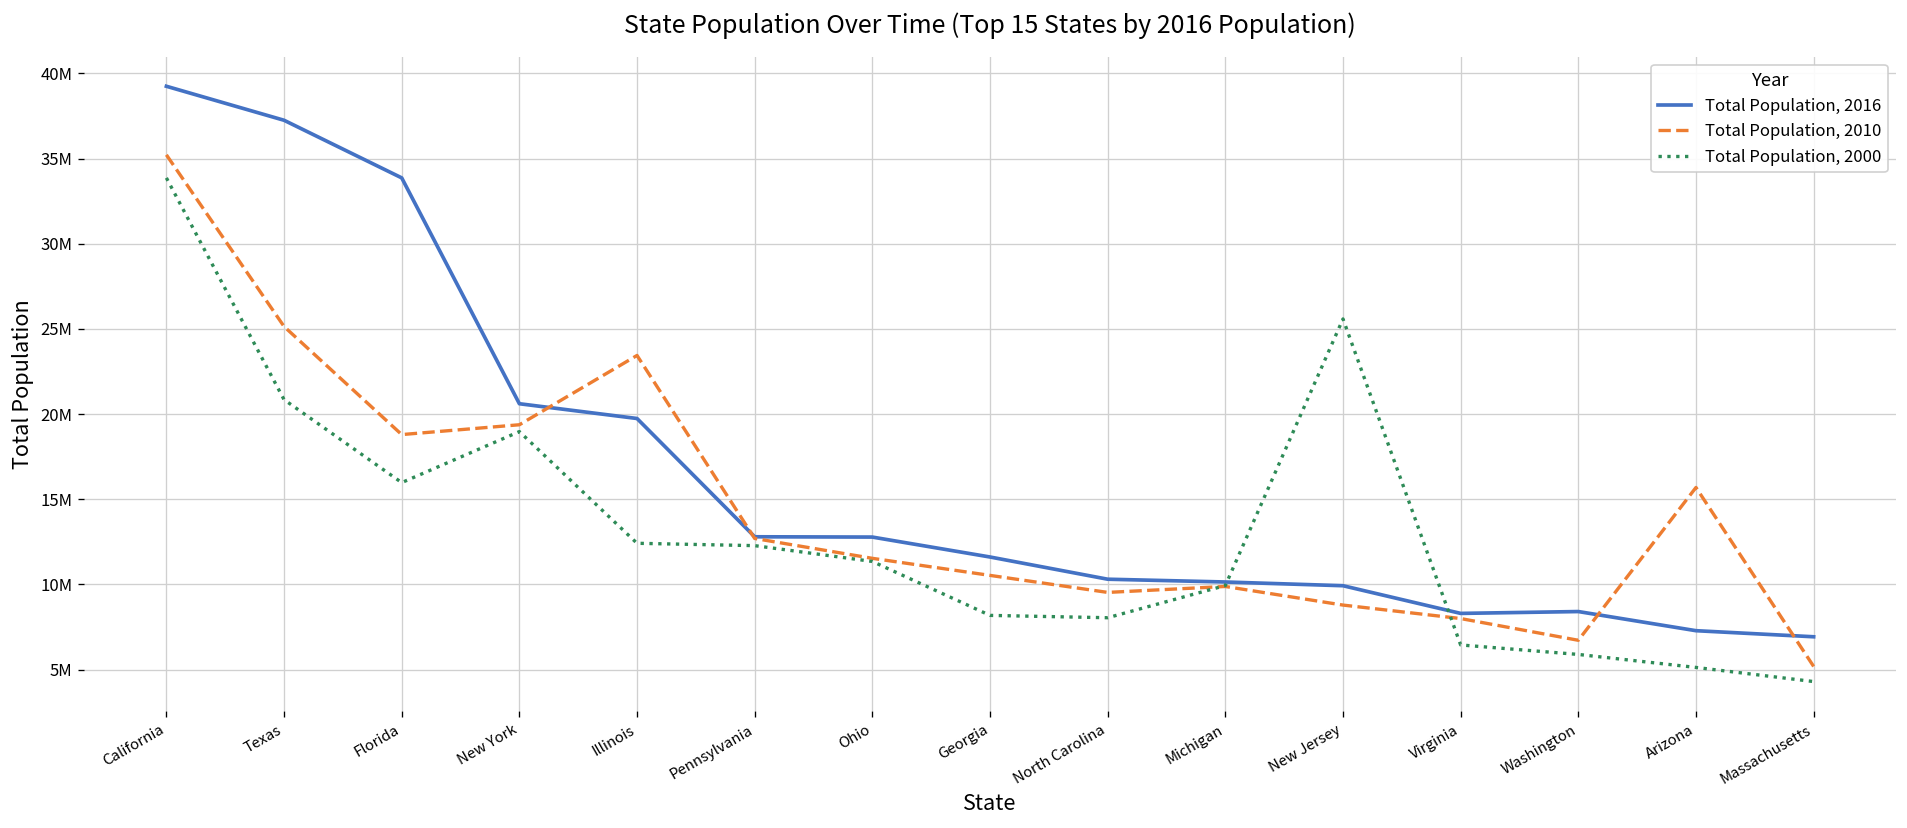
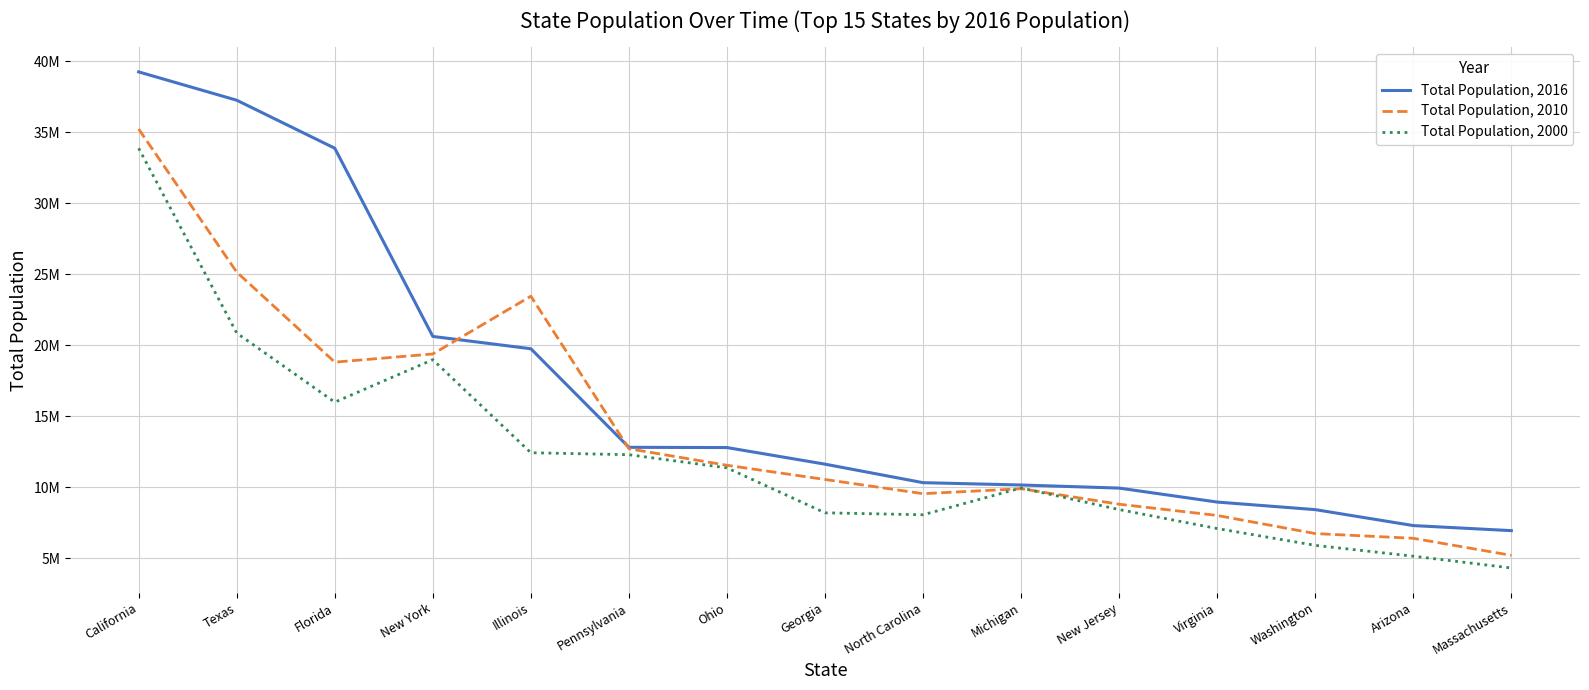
  {
    "Total Population, 2016": {
      "California": 39300000,
      "Texas": 37300000,
      "Florida": 33900000,
      "New York": 20600000,
      "Illinois": 19700000,
      "Ohio": 12800000,
      "Georgia": 11600000,
      "North Carolina": 10300000,
      "Michigan": 10100000,
      "New Jersey": 9900000,
-     "Virginia": 8300000,
+     "Virginia": 8900000,
      "Washington": 8400000,
      "Arizona": 7300000,
      "Massachusetts": 6900000
    },
    "Total Population, 2010": {
      "California": 35200000,
      "Texas": 25100000,
      "Florida": 18800000,
      "New York": 19400000,
      "Illinois": 23400000,
      "Ohio": 11500000,
      "Georgia": 10500000,
      "North Carolina": 9500000,
      "New Jersey": 8800000,
      "Virginia": 8000000,
      "Washington": 6700000,
-     "Arizona": 15700000,
+     "Arizona": 6400000,
      "Massachusetts": 5200000
    },
    "Total Population, 2000": {
      "California": 33900000,
      "Texas": 20900000,
      "Florida": 16000000,
      "New York": 19000000,
      "Illinois": 12400000,
      "Pennsylvania": 12300000,
      "Ohio": 11400000,
      "Georgia": 8200000,
      "North Carolina": 8000000,
-     "New Jersey": 25600000,
-     "Virginia": 6500000,
+     "New Jersey": 8400000,
+     "Virginia": 7100000,
      "Washington": 5900000,
      "Arizona": 5100000,
      "Massachusetts": 4300000
    }
  }
